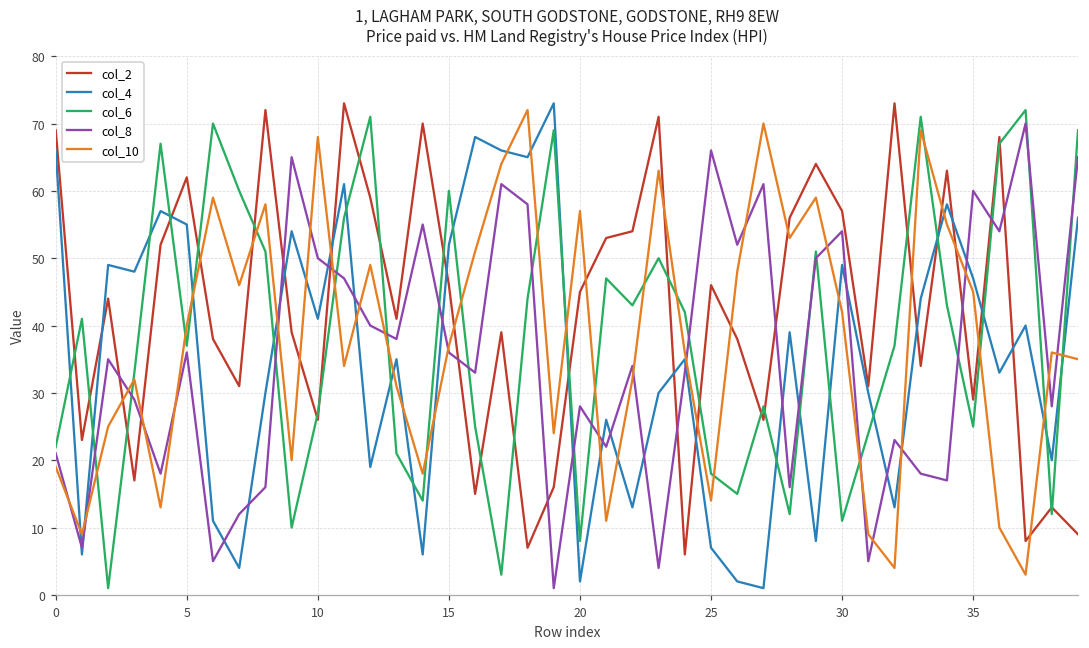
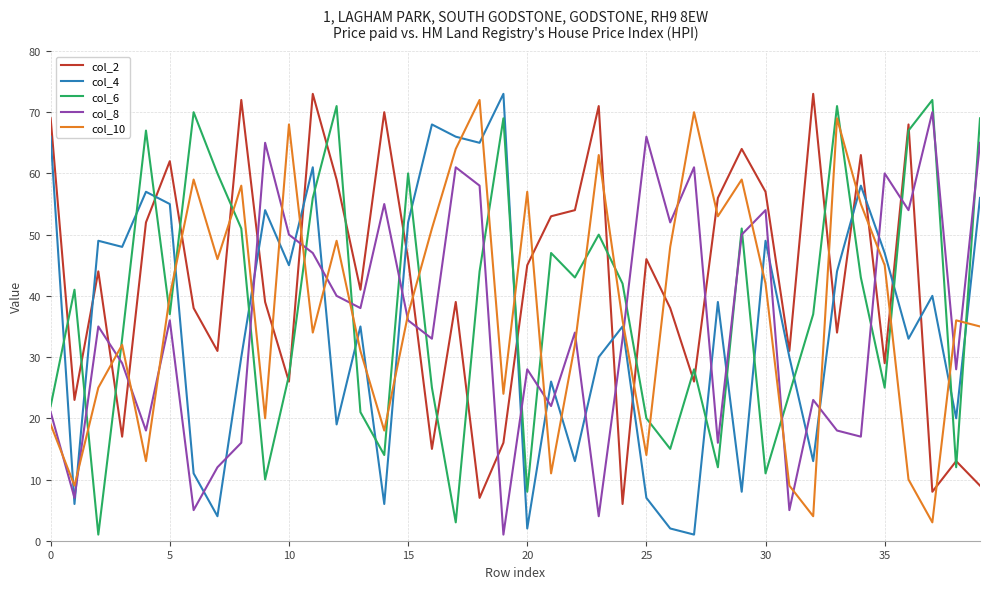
  {
    "col_2": {
      "0": 69,
      "5": 62,
      "10": 26,
      "15": 46,
      "20": 45,
      "25": 46,
      "30": 57,
      "35": 29
    },
    "col_4": {
      "0": 66,
      "5": 55,
-     "10": 41,
+     "10": 45,
      "15": 52,
      "20": 2,
      "25": 7,
      "30": 49,
      "35": 47
    },
    "col_6": {
      "0": 22,
      "5": 37,
      "10": 27,
      "15": 60,
      "20": 8,
-     "25": 18,
+     "25": 20,
      "30": 11,
      "35": 25
    },
    "col_8": {
      "0": 21,
      "5": 36,
      "10": 50,
      "15": 36,
      "20": 28,
      "25": 66,
      "30": 54,
      "35": 60
    },
    "col_10": {
      "0": 19,
      "5": 40,
      "10": 68,
      "15": 37,
      "20": 57,
      "25": 14,
      "30": 42,
      "35": 45
    }
  }
